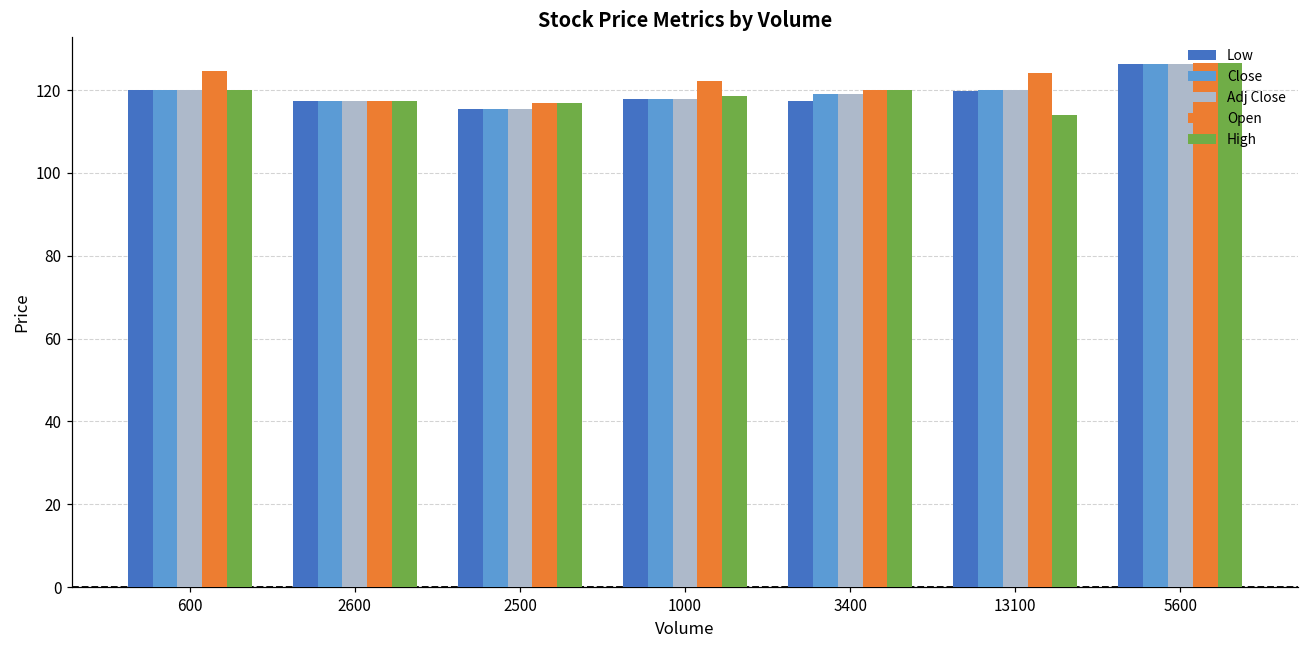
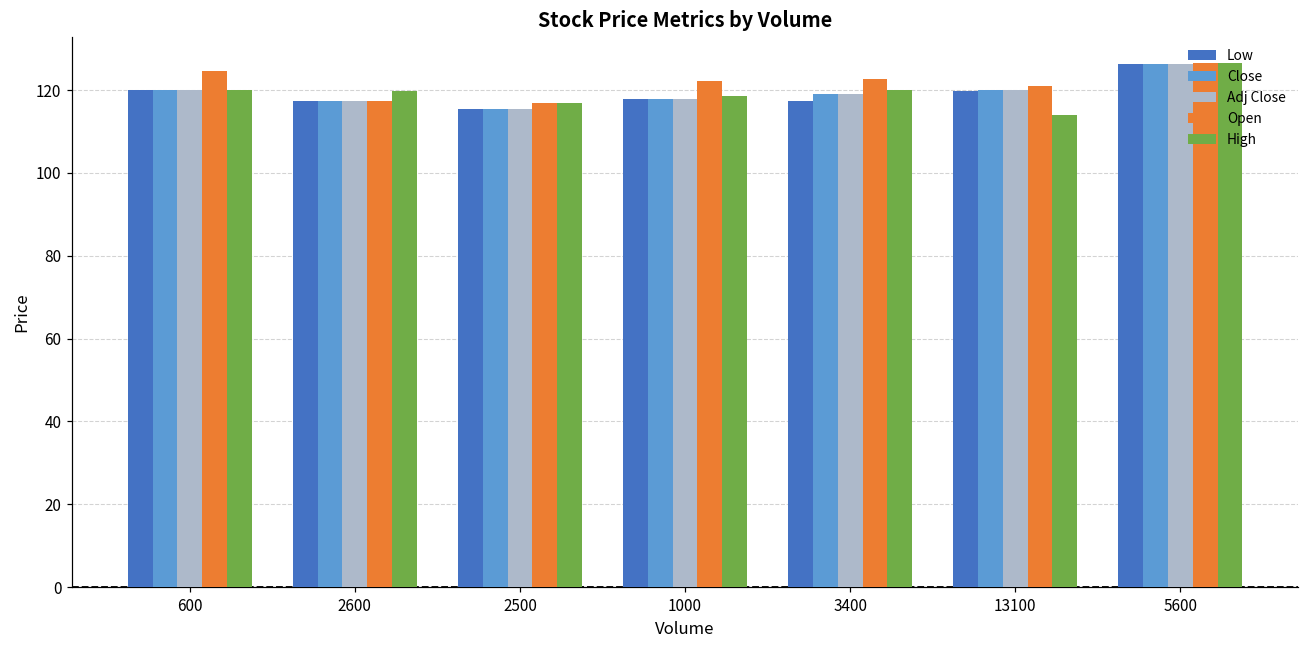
  {
    "Adj Close": {
      "600": 120,
      "2600": 117,
      "2500": 116,
      "1000": 118,
      "3400": 119,
      "13100": 120,
      "5600": 126
    },
    "Open": {
      "600": 125,
      "2600": 117,
      "2500": 117,
      "1000": 122,
-     "3400": 120,
-     "13100": 124,
+     "3400": 123,
+     "13100": 121,
      "5600": 127
    },
    "High": {
      "600": 120,
-     "2600": 117,
+     "2600": 120,
      "2500": 117,
      "1000": 119,
      "3400": 120,
      "13100": 114,
      "5600": 127
    }
  }
